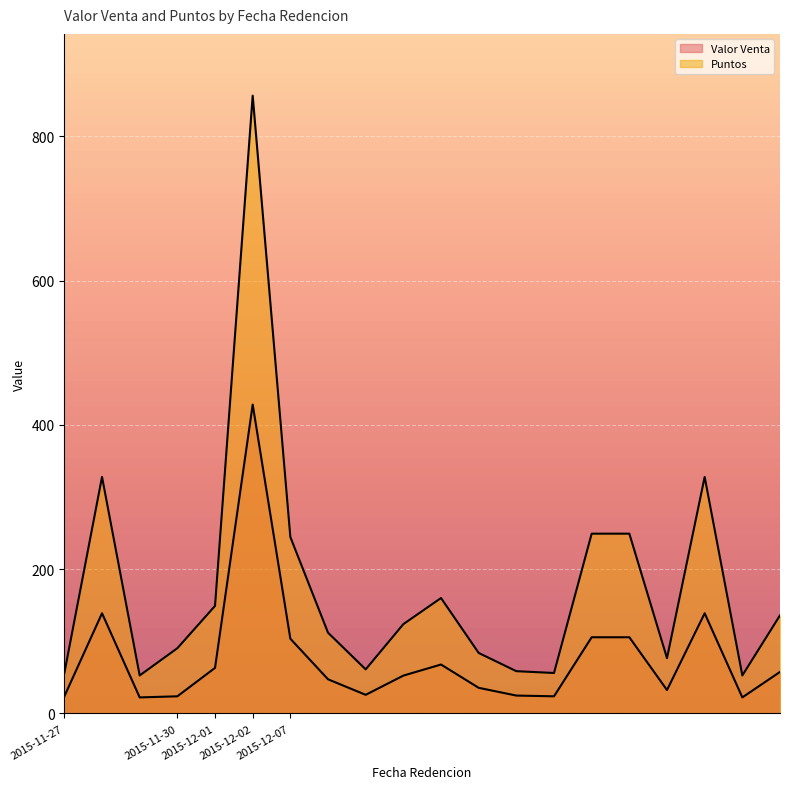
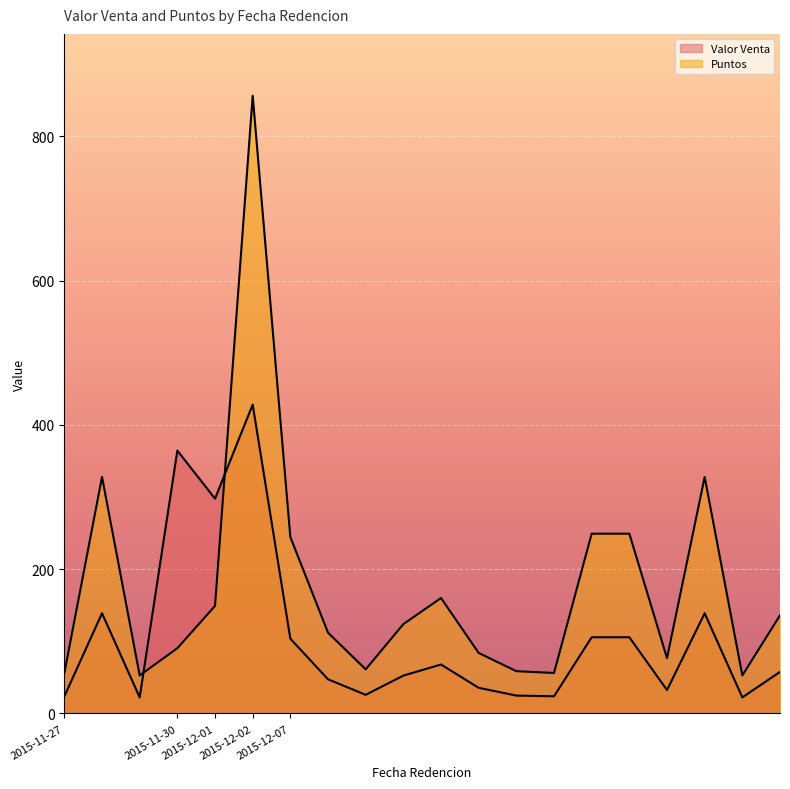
  {
    "Valor Venta": {
-     "2015-11-30": 20,
-     "2015-12-01": 60,
+     "2015-11-30": 360,
+     "2015-12-01": 300,
      "2015-12-02": 430
    },
    "Puntos": {
      "2015-11-30": 90,
      "2015-12-01": 150,
      "2015-12-02": 860
    }
  }
